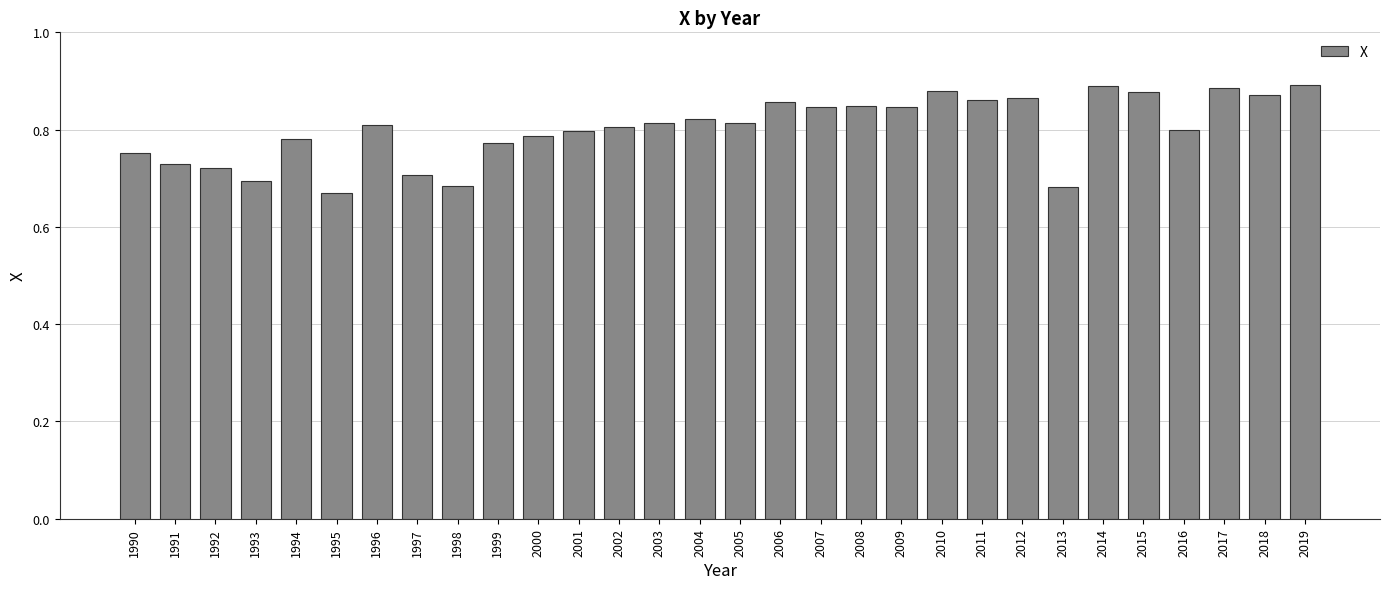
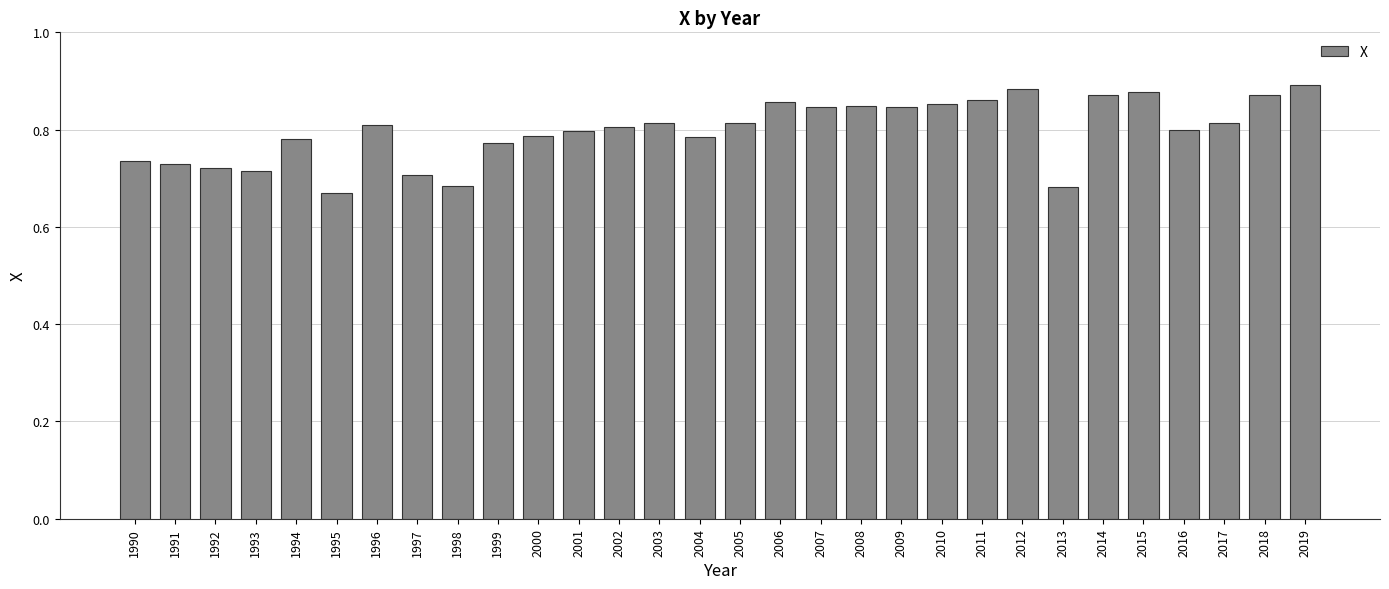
  {
-   "1990": 0.75,
+   "1990": 0.74,
    "1991": 0.73,
    "1992": 0.72,
-   "1993": 0.70,
+   "1993": 0.72,
    "1994": 0.78,
    "1995": 0.67,
    "1996": 0.81,
    "1997": 0.71,
    "1998": 0.68,
    "1999": 0.77,
    "2000": 0.79,
    "2001": 0.80,
    "2002": 0.81,
    "2003": 0.81,
-   "2004": 0.82,
+   "2004": 0.79,
    "2005": 0.81,
    "2006": 0.86,
    "2007": 0.85,
    "2008": 0.85,
    "2009": 0.85,
-   "2010": 0.88,
+   "2010": 0.85,
    "2011": 0.86,
-   "2012": 0.87,
+   "2012": 0.88,
    "2013": 0.68,
-   "2014": 0.89,
+   "2014": 0.87,
    "2015": 0.88,
    "2016": 0.80,
-   "2017": 0.89,
+   "2017": 0.81,
    "2018": 0.87,
    "2019": 0.89
  }
